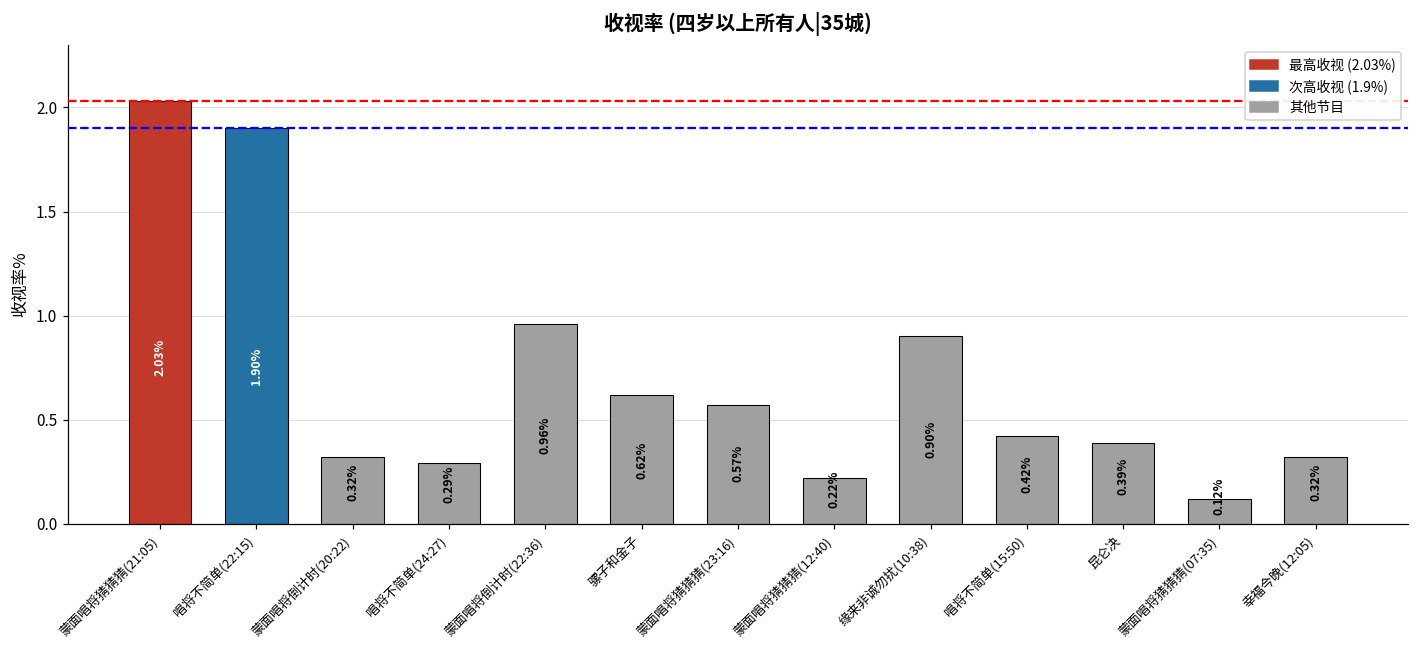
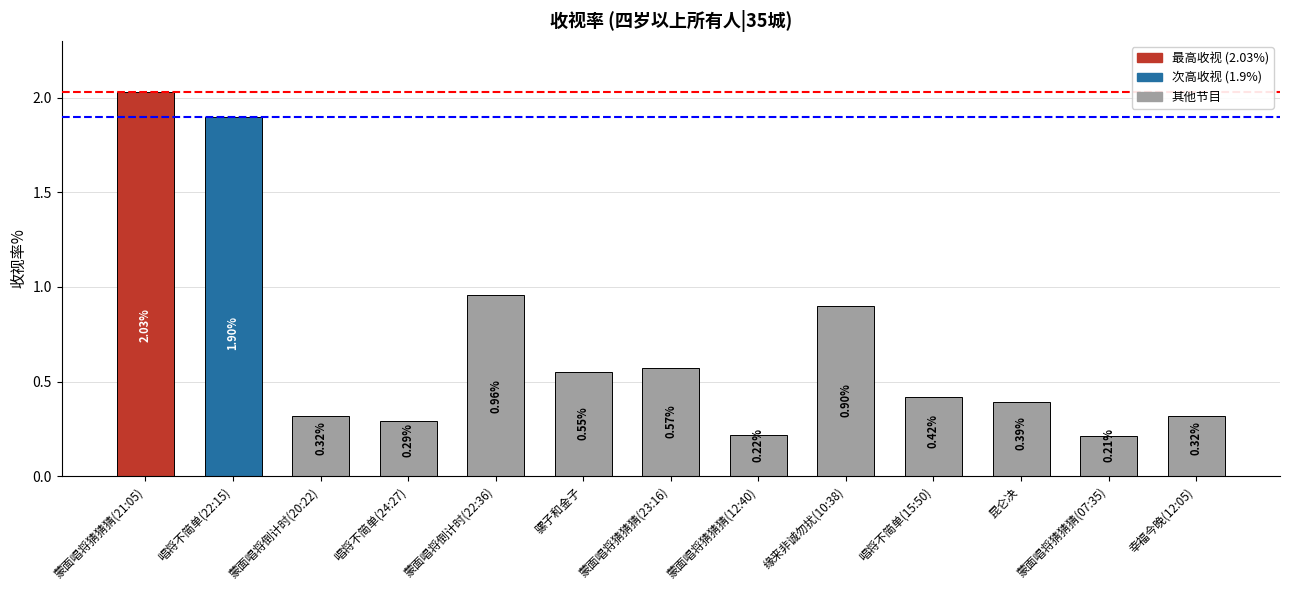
  {
    "蒙面唱将猜猜猜(21:05)": "2.03%",
    "唱将不简单(22:15)": "1.90%",
    "蒙面唱将倒计时(20:22)": "0.32%",
    "唱将不简单(24:27)": "0.29%",
    "蒙面唱将倒计时(22:36)": "0.96%",
-   "骡子和金子": "0.62%",
+   "骡子和金子": "0.55%",
    "蒙面唱将猜猜猜(23:16)": "0.57%",
    "蒙面唱将猜猜猜(12:40)": "0.22%",
    "缘来非诚勿扰(10:38)": "0.90%",
    "唱将不简单(15:50)": "0.42%",
    "昆仑决": "0.39%",
-   "蒙面唱将猜猜猜(07:35)": "0.12%",
+   "蒙面唱将猜猜猜(07:35)": "0.21%",
    "幸福今晚(12:05)": "0.32%"
  }
